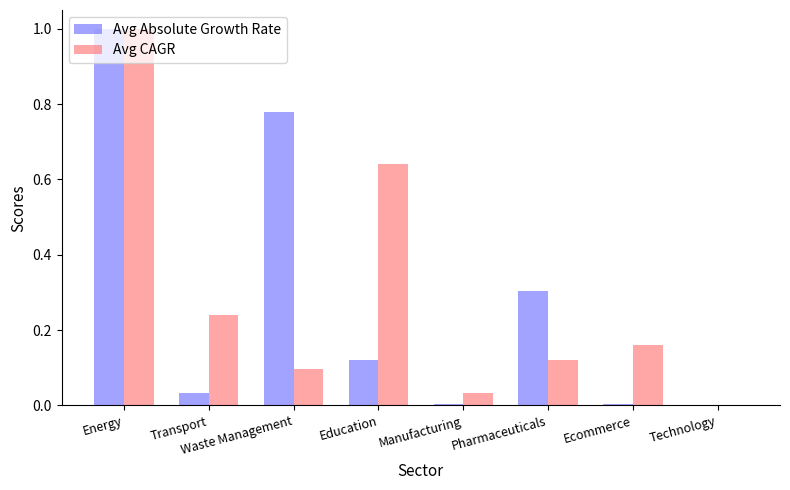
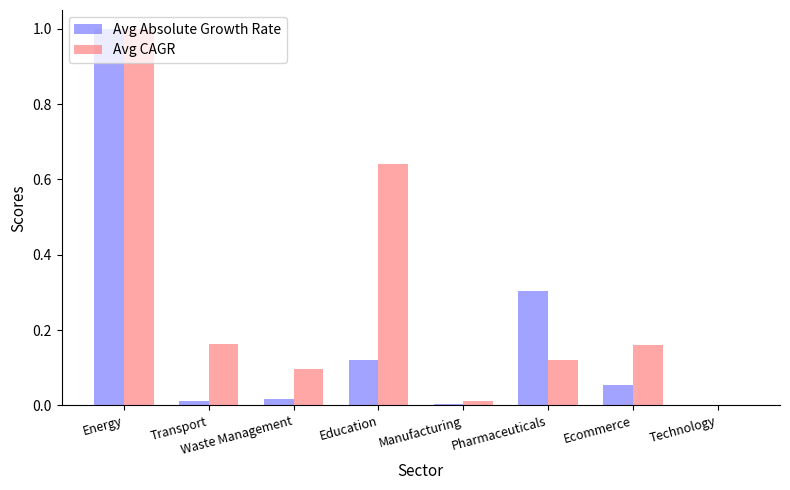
  {
    "Avg Absolute Growth Rate": {
-     "Transport": 0.03,
-     "Waste Management": 0.78,
+     "Transport": 0.01,
+     "Waste Management": 0.02,
      "Education": 0.12,
      "Pharmaceuticals": 0.30,
-     "Ecommerce": 0.00,
+     "Ecommerce": 0.05,
      "Technology": 0.00
    },
    "Avg CAGR": {
-     "Transport": 0.24,
+     "Transport": 0.16,
      "Waste Management": 0.10,
      "Education": 0.64,
-     "Manufacturing": 0.03,
+     "Manufacturing": 0.01,
      "Pharmaceuticals": 0.12,
      "Ecommerce": 0.16,
      "Technology": 0.00
    }
  }
